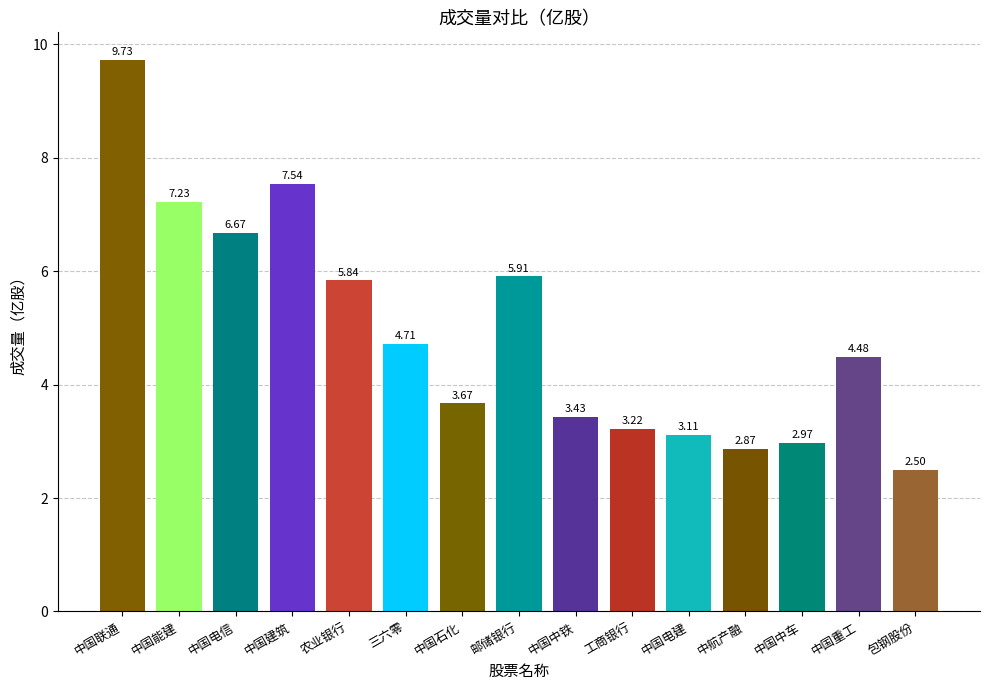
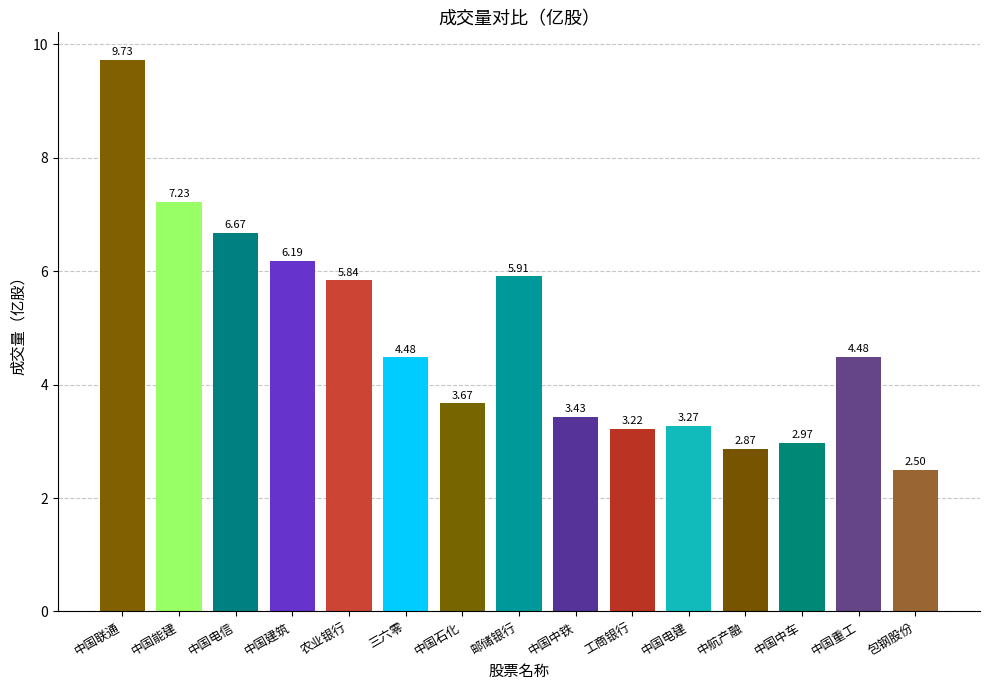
  {
    "中国联通": 9.73,
    "中国能建": 7.23,
    "中国电信": 6.67,
-   "中国建筑": 7.54,
+   "中国建筑": 6.19,
    "农业银行": 5.84,
-   "三六零": 4.71,
+   "三六零": 4.48,
    "中国石化": 3.67,
    "邮储银行": 5.91,
    "中国中铁": 3.43,
    "工商银行": 3.22,
-   "中国电建": 3.11,
+   "中国电建": 3.27,
    "中航产融": 2.87,
    "中国中车": 2.97,
    "中国重工": 4.48,
    "包钢股份": 2.50
  }
